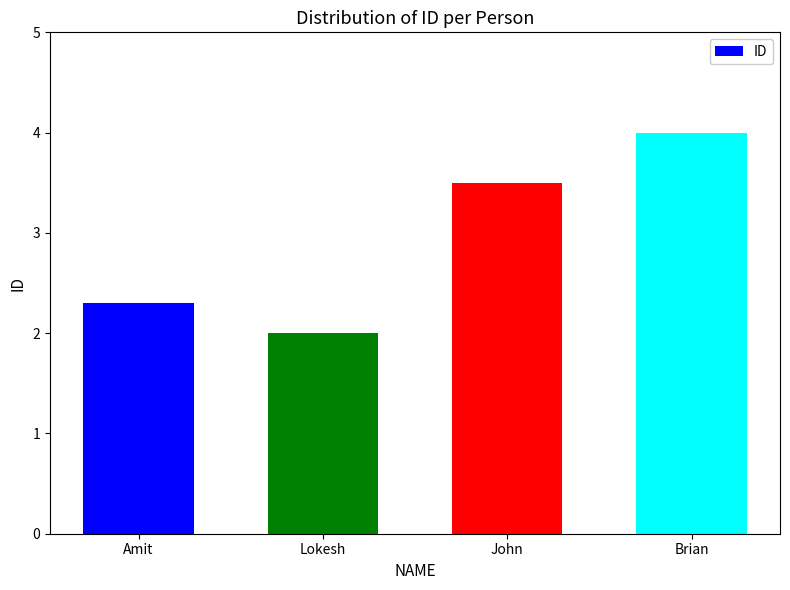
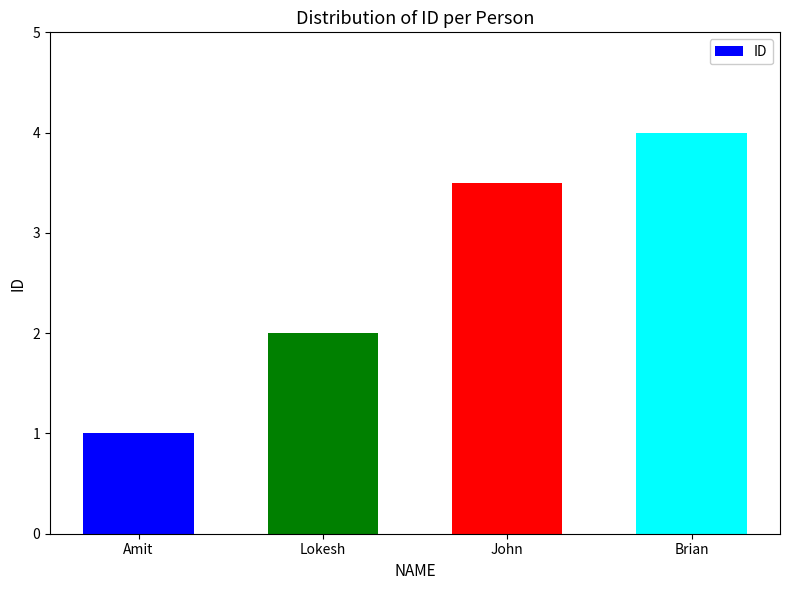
  {
-   "Amit": 2.3,
+   "Amit": 1.0,
    "Lokesh": 2.0,
    "John": 3.5,
    "Brian": 4.0
  }
